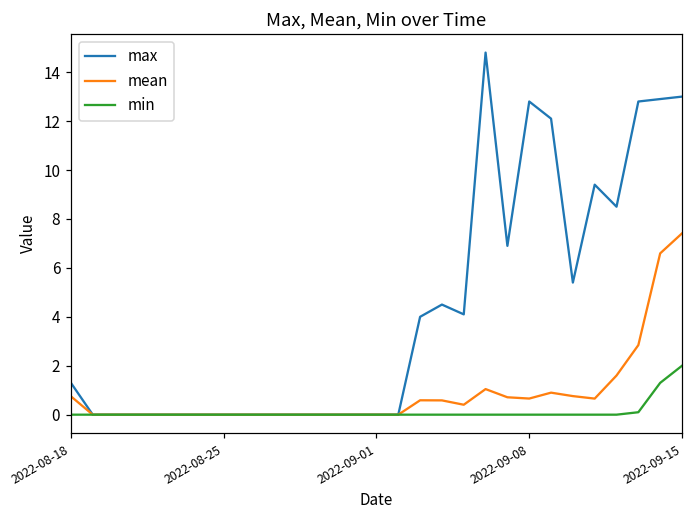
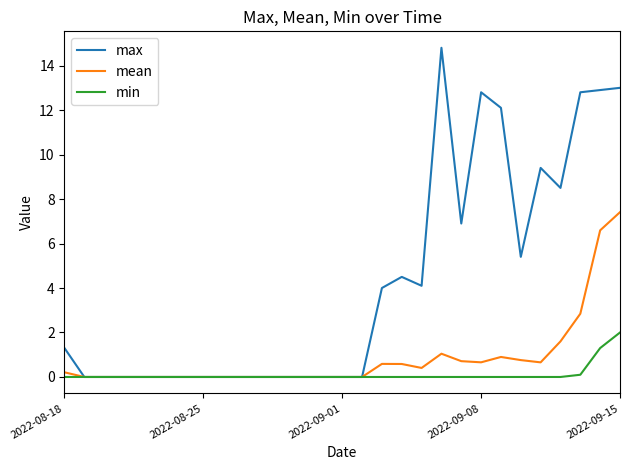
  {
    "max": {
      "2022-08-18": 1.3,
      "2022-09-08": 12.8,
      "2022-09-15": 13.0
    },
    "mean": {
-     "2022-08-18": 0.8,
+     "2022-08-18": 0.2,
      "2022-09-08": 0.7,
      "2022-09-15": 7.4
    },
    "min": {
      "2022-08-18": 0.0,
      "2022-09-08": 0.0,
      "2022-09-15": 2.0
    }
  }
